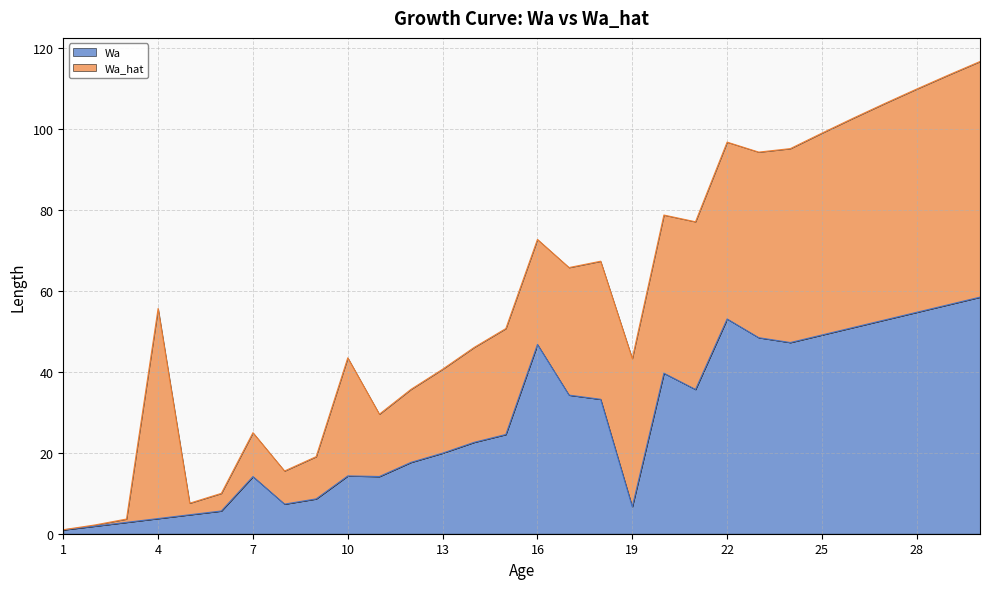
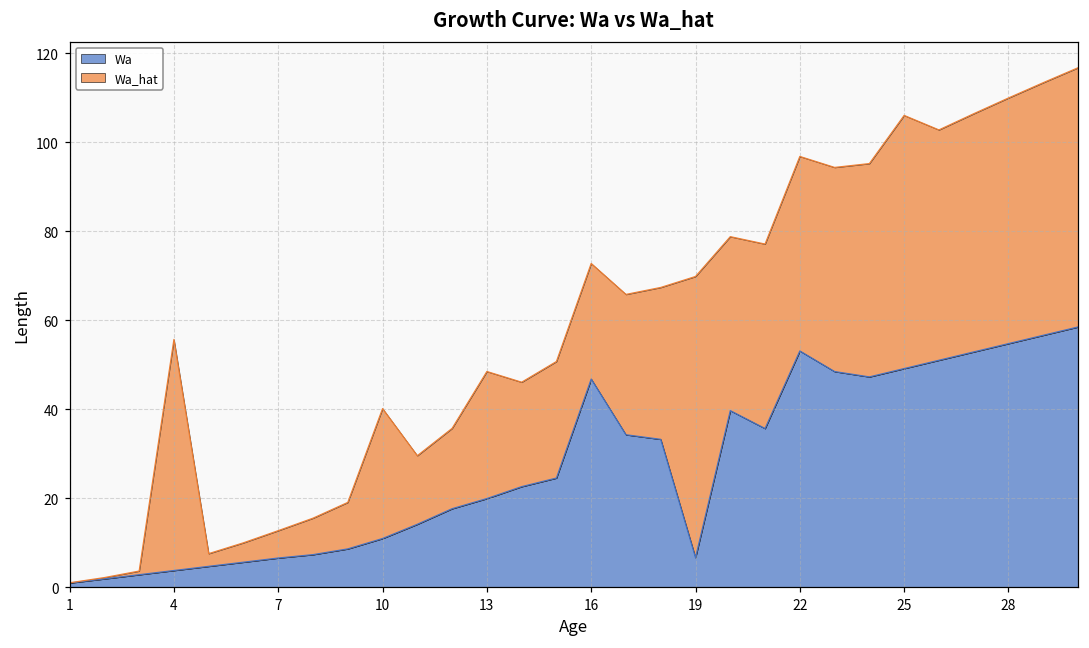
  {
    "Wa": {
      "4": 4,
-     "7": 14,
-     "10": 14,
+     "7": 7,
+     "10": 11,
      "13": 20,
      "16": 47,
      "19": 7,
      "22": 53,
      "25": 49,
      "28": 55
    },
    "Wa_hat": {
      "4": 52,
-     "7": 11,
+     "7": 6,
      "10": 29,
-     "13": 21,
+     "13": 29,
      "16": 26,
-     "19": 37,
+     "19": 63,
      "22": 44,
-     "25": 50,
+     "25": 57,
      "28": 55
    }
  }
